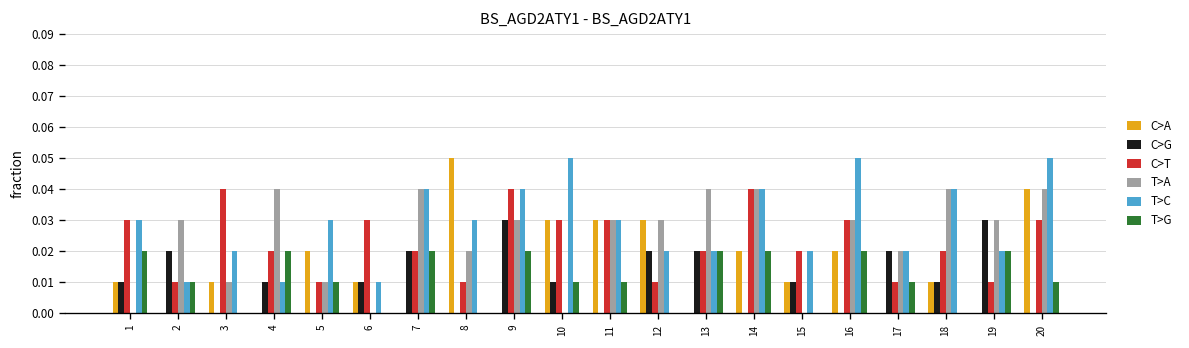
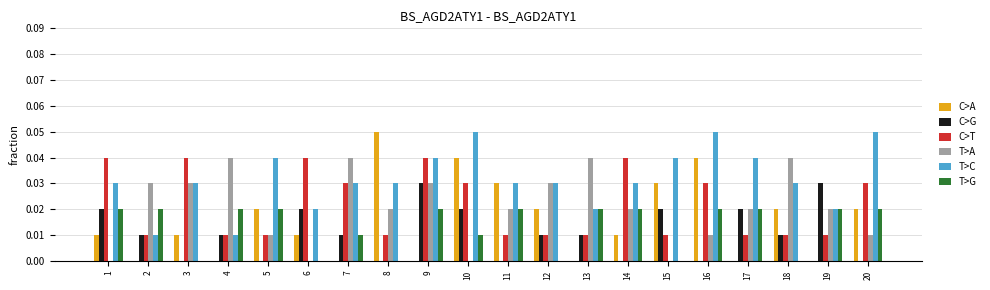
  {
    "C>A": {
      "1": 0.010,
      "2": 0.000,
      "3": 0.010,
      "4": 0.000,
      "5": 0.020,
      "6": 0.010,
      "7": 0.000,
      "8": 0.050,
      "9": 0.000,
-     "10": 0.030,
+     "10": 0.040,
      "11": 0.030,
-     "12": 0.030,
+     "12": 0.020,
      "13": 0.000,
-     "14": 0.020,
-     "15": 0.010,
-     "16": 0.020,
+     "14": 0.010,
+     "15": 0.030,
+     "16": 0.040,
      "17": 0.000,
-     "18": 0.010,
+     "18": 0.020,
      "19": 0.000,
-     "20": 0.040
+     "20": 0.020
    },
    "C>G": {
-     "1": 0.010,
-     "2": 0.020,
+     "1": 0.020,
+     "2": 0.010,
      "3": 0.000,
      "4": 0.010,
      "5": 0.000,
-     "6": 0.010,
-     "7": 0.020,
+     "6": 0.020,
+     "7": 0.010,
      "8": 0.000,
      "9": 0.030,
-     "10": 0.010,
+     "10": 0.020,
      "11": 0.000,
-     "12": 0.020,
-     "13": 0.020,
+     "12": 0.010,
+     "13": 0.010,
      "14": 0.000,
-     "15": 0.010,
+     "15": 0.020,
      "16": 0.000,
      "17": 0.020,
      "18": 0.010,
      "19": 0.030,
      "20": 0.000
    },
    "C>T": {
-     "1": 0.030,
+     "1": 0.040,
      "2": 0.010,
      "3": 0.040,
-     "4": 0.020,
+     "4": 0.010,
      "5": 0.010,
-     "6": 0.030,
-     "7": 0.020,
+     "6": 0.040,
+     "7": 0.030,
      "8": 0.010,
      "9": 0.040,
      "10": 0.030,
-     "11": 0.030,
+     "11": 0.010,
      "12": 0.010,
-     "13": 0.020,
+     "13": 0.010,
      "14": 0.040,
-     "15": 0.020,
+     "15": 0.010,
      "16": 0.030,
      "17": 0.010,
-     "18": 0.020,
+     "18": 0.010,
      "19": 0.010,
      "20": 0.030
    },
    "T>A": {
      "1": 0.000,
      "2": 0.030,
-     "3": 0.010,
+     "3": 0.030,
      "4": 0.040,
      "5": 0.010,
      "6": 0.000,
      "7": 0.040,
      "8": 0.020,
      "9": 0.030,
      "10": 0.000,
-     "11": 0.030,
+     "11": 0.020,
      "12": 0.030,
      "13": 0.040,
-     "14": 0.040,
+     "14": 0.020,
      "15": 0.000,
-     "16": 0.030,
+     "16": 0.010,
      "17": 0.020,
      "18": 0.040,
-     "19": 0.030,
-     "20": 0.040
+     "19": 0.020,
+     "20": 0.010
    },
    "T>C": {
      "1": 0.030,
      "2": 0.010,
-     "3": 0.020,
+     "3": 0.030,
      "4": 0.010,
-     "5": 0.030,
-     "6": 0.010,
-     "7": 0.040,
+     "5": 0.040,
+     "6": 0.020,
+     "7": 0.030,
      "8": 0.030,
      "9": 0.040,
      "10": 0.050,
      "11": 0.030,
-     "12": 0.020,
+     "12": 0.030,
      "13": 0.020,
-     "14": 0.040,
-     "15": 0.020,
+     "14": 0.030,
+     "15": 0.040,
      "16": 0.050,
-     "17": 0.020,
-     "18": 0.040,
+     "17": 0.040,
+     "18": 0.030,
      "19": 0.020,
      "20": 0.050
    },
    "T>G": {
      "1": 0.020,
-     "2": 0.010,
+     "2": 0.020,
      "3": 0.000,
      "4": 0.020,
-     "5": 0.010,
+     "5": 0.020,
      "6": 0.000,
-     "7": 0.020,
+     "7": 0.010,
      "8": 0.000,
      "9": 0.020,
      "10": 0.010,
-     "11": 0.010,
+     "11": 0.020,
      "12": 0.000,
      "13": 0.020,
      "14": 0.020,
      "15": 0.000,
      "16": 0.020,
-     "17": 0.010,
+     "17": 0.020,
      "18": 0.000,
      "19": 0.020,
-     "20": 0.010
+     "20": 0.020
    }
  }
